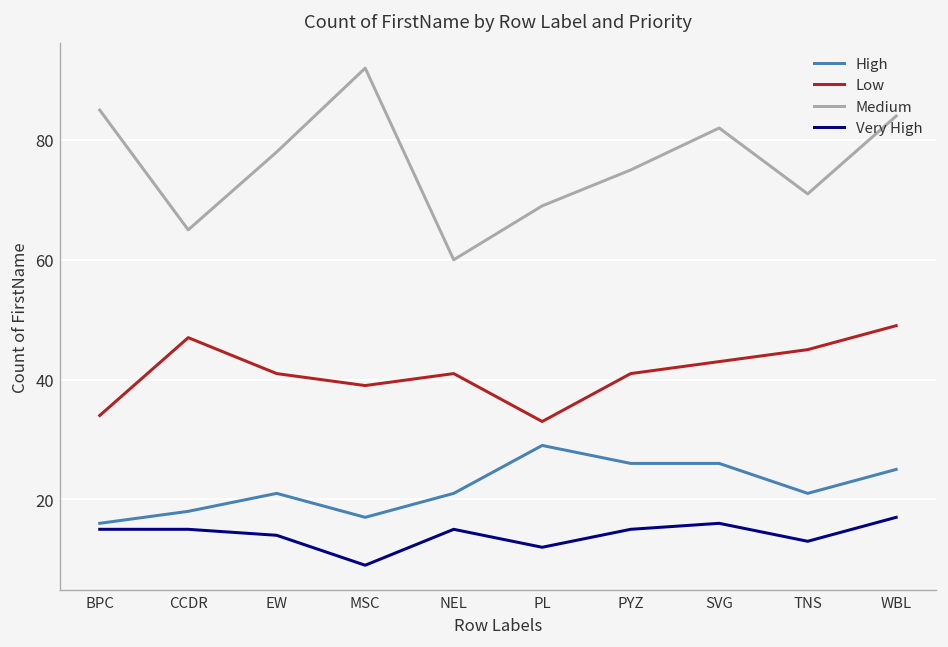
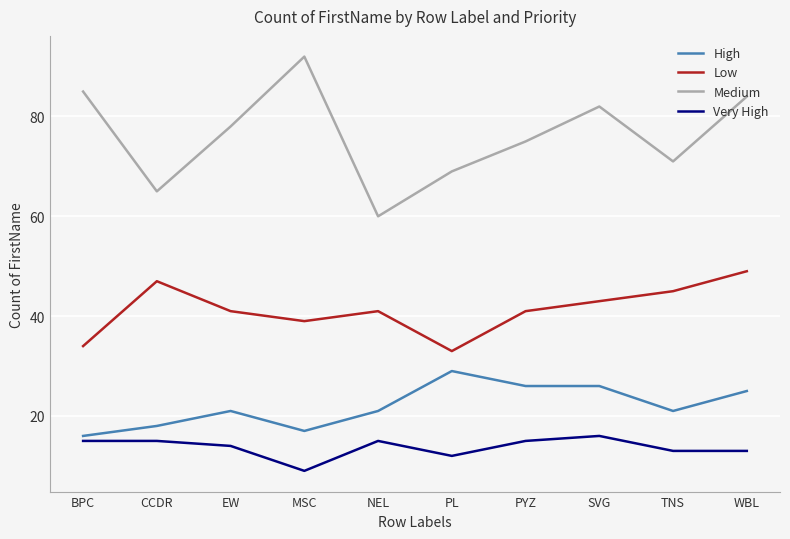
  {
    "High": {
      "BPC": 16,
      "CCDR": 18,
      "EW": 21,
      "MSC": 17,
      "NEL": 21,
      "PL": 29,
      "PYZ": 26,
      "SVG": 26,
      "TNS": 21,
      "WBL": 25
    },
    "Low": {
      "BPC": 34,
      "CCDR": 47,
      "EW": 41,
      "MSC": 39,
      "NEL": 41,
      "PL": 33,
      "PYZ": 41,
      "SVG": 43,
      "TNS": 45,
      "WBL": 49
    },
    "Medium": {
      "BPC": 85,
      "CCDR": 65,
      "EW": 78,
      "MSC": 92,
      "NEL": 60,
      "PL": 69,
      "PYZ": 75,
      "SVG": 82,
      "TNS": 71,
      "WBL": 84
    },
    "Very High": {
      "BPC": 15,
      "CCDR": 15,
      "EW": 14,
      "MSC": 9,
      "NEL": 15,
      "PL": 12,
      "PYZ": 15,
      "SVG": 16,
      "TNS": 13,
-     "WBL": 17
+     "WBL": 13
    }
  }
